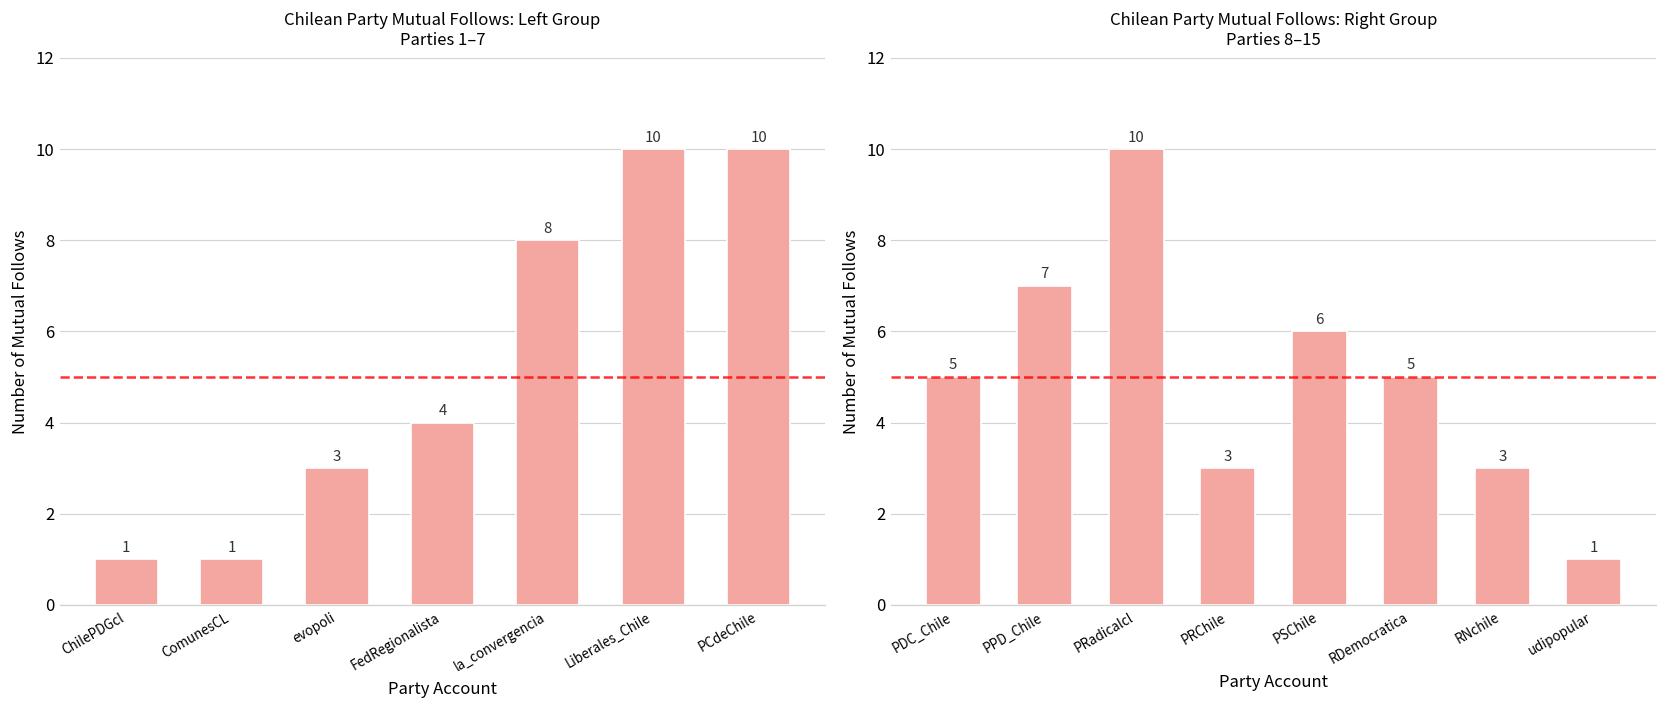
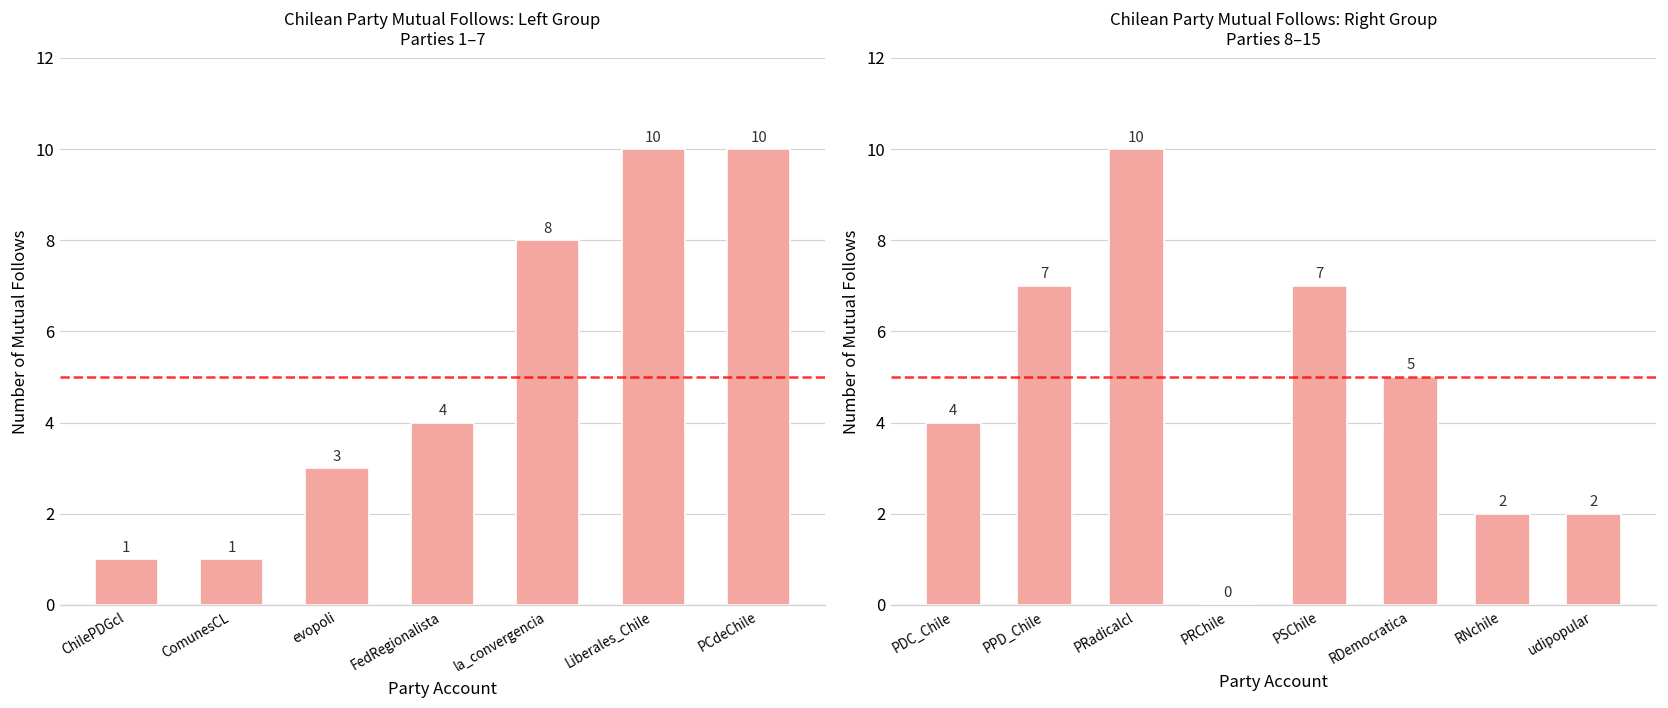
  {
    "Chilean Party Mutual Follows: Left Group Parties 1–7": {
      "ChilePDGcl": 1,
      "ComunesCL": 1,
      "evopoli": 3,
      "FedRegionalista": 4,
      "la_convergencia": 8,
      "Liberales_Chile": 10,
      "PCdeChile": 10
    },
    "Chilean Party Mutual Follows: Right Group Parties 8–15": {
-     "PDC_Chile": 5,
+     "PDC_Chile": 4,
      "PPD_Chile": 7,
      "PRadicalcl": 10,
-     "PRChile": 3,
-     "PSChile": 6,
+     "PRChile": 0,
+     "PSChile": 7,
      "RDemocratica": 5,
-     "RNchile": 3,
-     "udipopular": 1
+     "RNchile": 2,
+     "udipopular": 2
    }
  }
